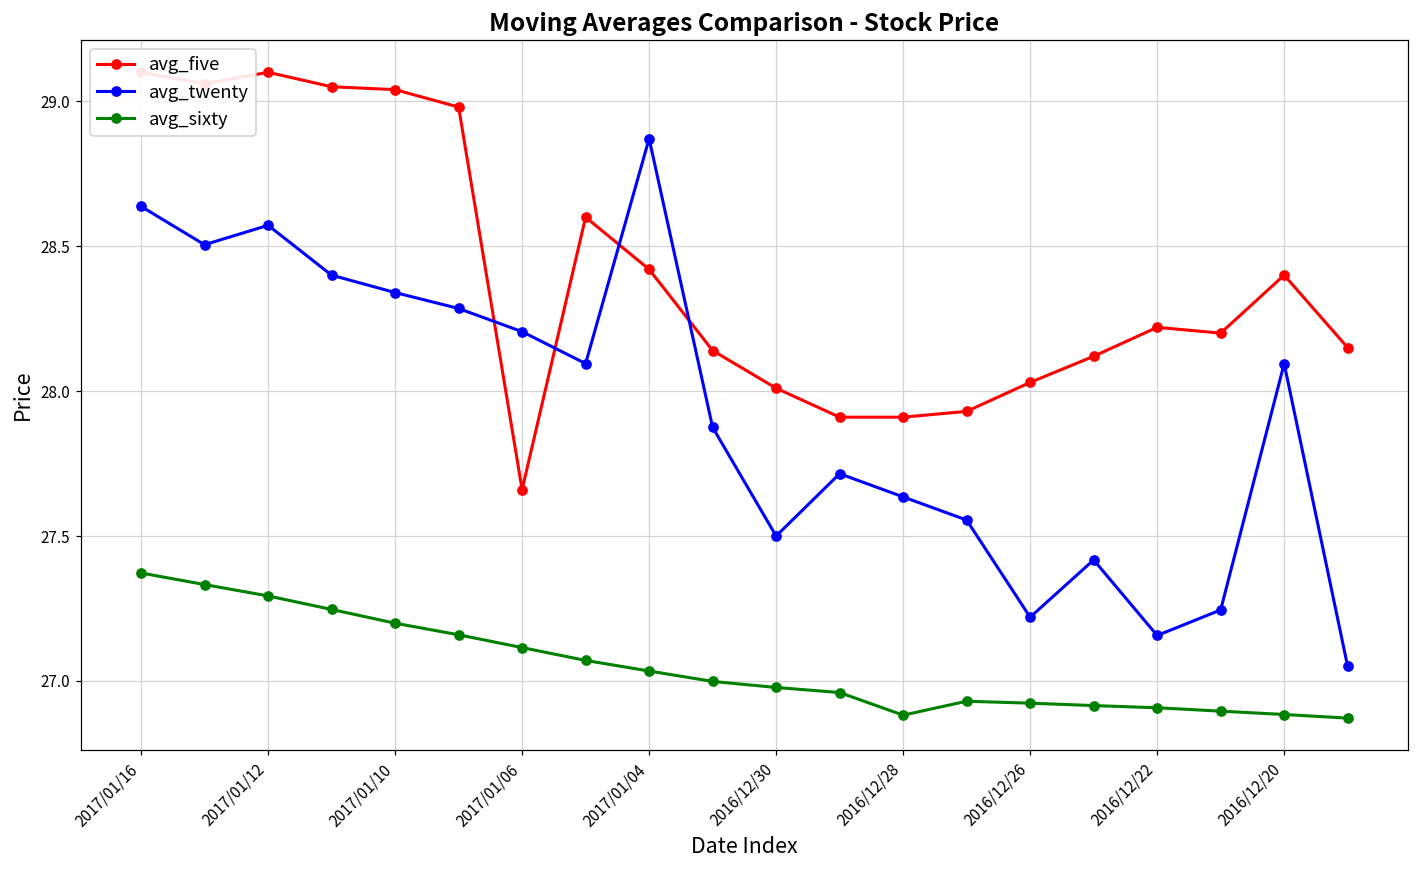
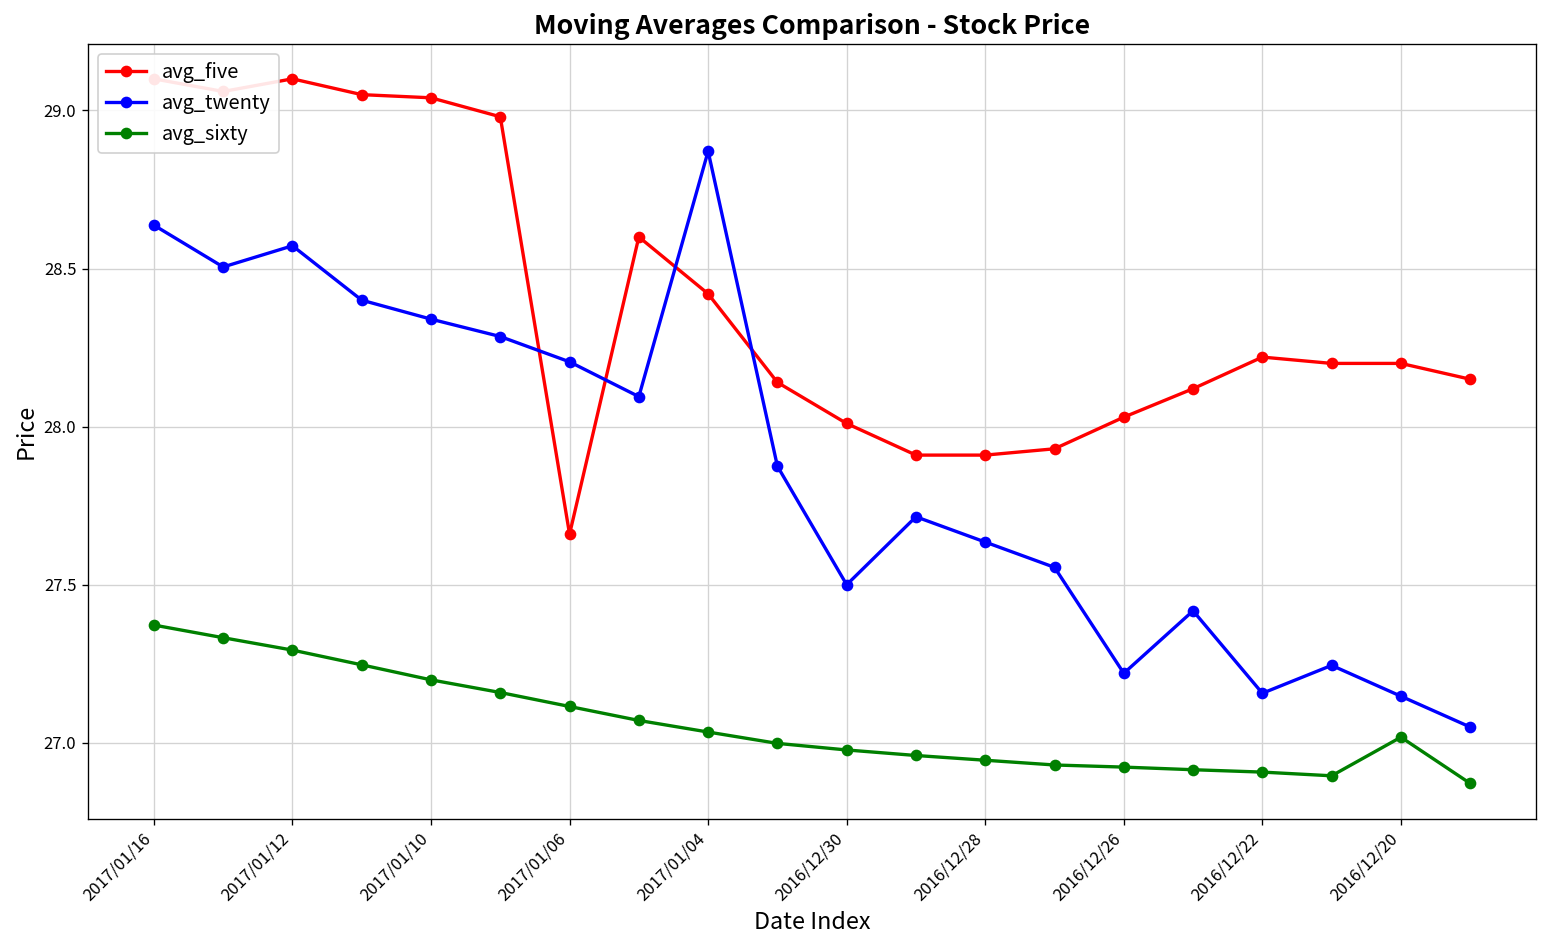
  {
    "avg_five": {
      "2017/01/12": 29.1,
      "2017/01/10": 29.04,
      "2017/01/06": 27.66,
      "2017/01/04": 28.42,
      "2016/12/30": 28.01,
      "2016/12/28": 27.91,
      "2016/12/26": 28.03,
      "2016/12/22": 28.22,
-     "2016/12/20": 28.4
+     "2016/12/20": 28.2
    },
    "avg_twenty": {
      "2017/01/16": 28.64,
      "2017/01/12": 28.57,
      "2017/01/10": 28.34,
      "2017/01/06": 28.21,
      "2017/01/04": 28.87,
      "2016/12/30": 27.50,
      "2016/12/28": 27.64,
      "2016/12/26": 27.22,
      "2016/12/22": 27.16,
-     "2016/12/20": 28.09
+     "2016/12/20": 27.15
    },
    "avg_sixty": {
      "2017/01/16": 27.37,
      "2017/01/12": 27.29,
      "2017/01/10": 27.20,
      "2017/01/06": 27.12,
      "2017/01/04": 27.03,
      "2016/12/30": 26.98,
-     "2016/12/28": 26.88,
+     "2016/12/28": 26.95,
      "2016/12/26": 26.92,
      "2016/12/22": 26.91,
-     "2016/12/20": 26.88
+     "2016/12/20": 27.02
    }
  }
